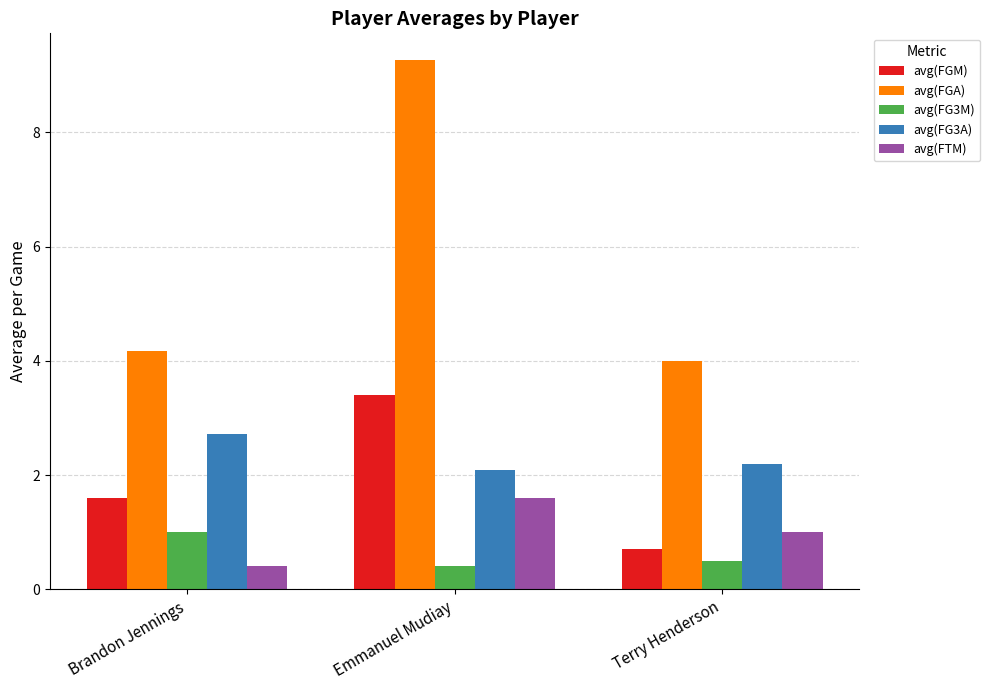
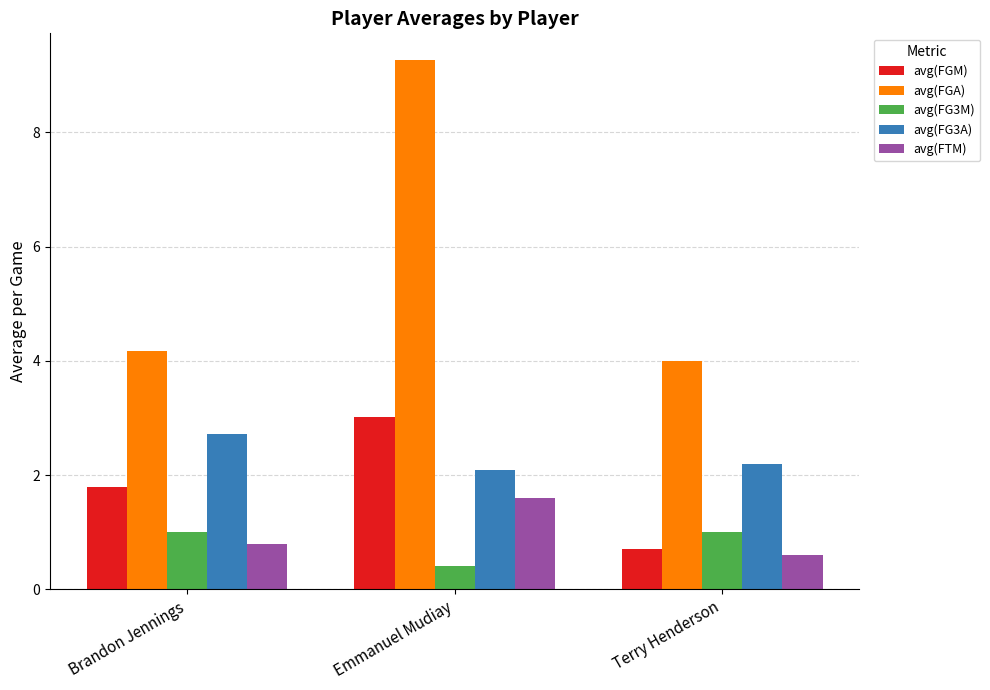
  {
    "avg(FGM)": {
-     "Brandon Jennings": 1.6,
-     "Emmanuel Mudiay": 3.4,
+     "Brandon Jennings": 1.8,
+     "Emmanuel Mudiay": 3.0,
      "Terry Henderson": 0.7
    },
    "avg(FGA)": {
      "Brandon Jennings": 4.2,
      "Emmanuel Mudiay": 9.3,
      "Terry Henderson": 4.0
    },
    "avg(FG3M)": {
      "Brandon Jennings": 1.0,
      "Emmanuel Mudiay": 0.4,
-     "Terry Henderson": 0.5
+     "Terry Henderson": 1.0
    },
    "avg(FG3A)": {
      "Brandon Jennings": 2.7,
      "Emmanuel Mudiay": 2.1,
      "Terry Henderson": 2.2
    },
    "avg(FTM)": {
-     "Brandon Jennings": 0.4,
+     "Brandon Jennings": 0.8,
      "Emmanuel Mudiay": 1.6,
-     "Terry Henderson": 1.0
+     "Terry Henderson": 0.6
    }
  }
